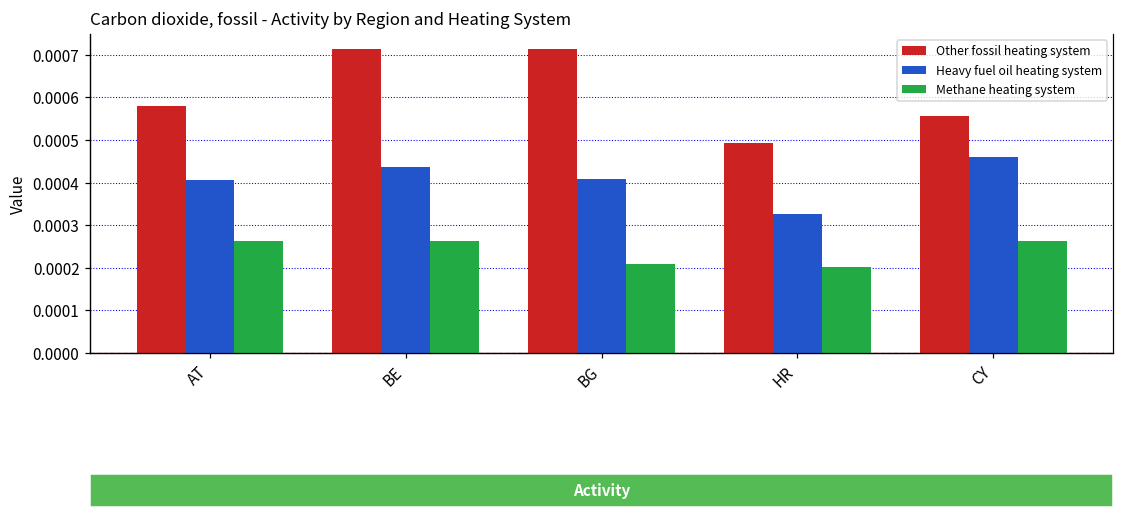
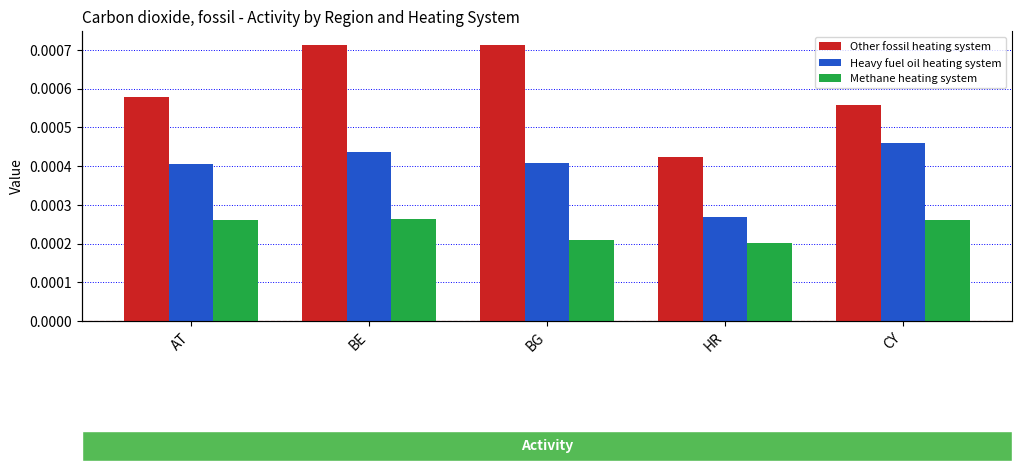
  {
    "Other fossil heating system": {
      "AT": 0.00058,
      "BE": 0.00071,
      "BG": 0.00071,
-     "HR": 0.00049,
+     "HR": 0.00042,
      "CY": 0.00056
    },
    "Heavy fuel oil heating system": {
      "AT": 0.00041,
      "BE": 0.00044,
      "BG": 0.00041,
-     "HR": 0.00033,
+     "HR": 0.00027,
      "CY": 0.00046
    },
    "Methane heating system": {
      "AT": 0.00026,
      "BE": 0.00026,
      "BG": 0.00021,
      "HR": 0.00020,
      "CY": 0.00026
    }
  }
